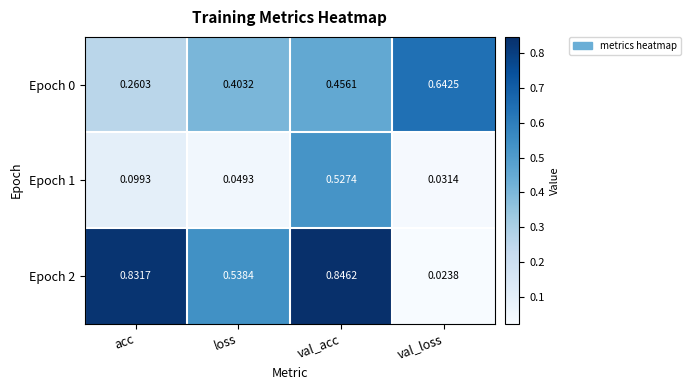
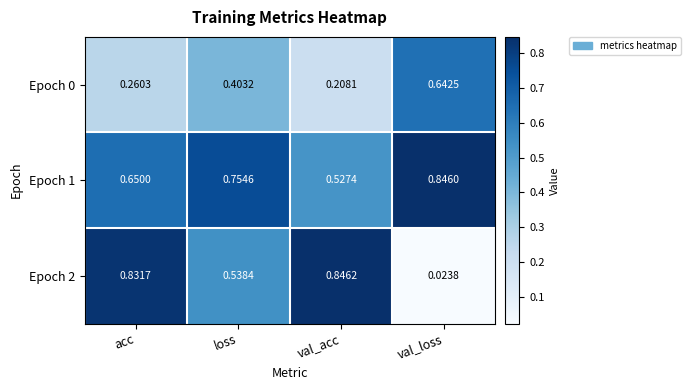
  {
    "Epoch 0": {
      "acc": 0.2603,
      "loss": 0.4032,
-     "val_acc": 0.4561,
+     "val_acc": 0.2081,
      "val_loss": 0.6425
    },
    "Epoch 1": {
-     "acc": 0.0993,
-     "loss": 0.0493,
+     "acc": 0.6500,
+     "loss": 0.7546,
      "val_acc": 0.5274,
-     "val_loss": 0.0314
+     "val_loss": 0.8460
    },
    "Epoch 2": {
      "acc": 0.8317,
      "loss": 0.5384,
      "val_acc": 0.8462,
      "val_loss": 0.0238
    }
  }
